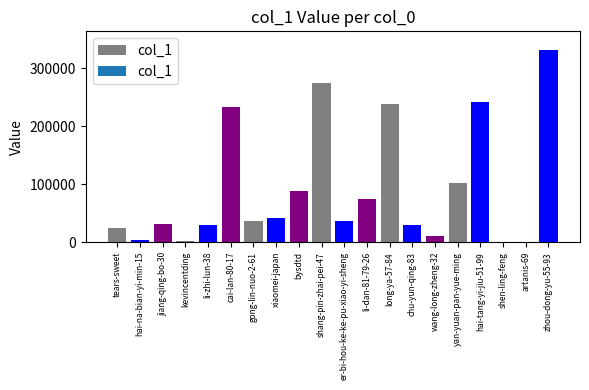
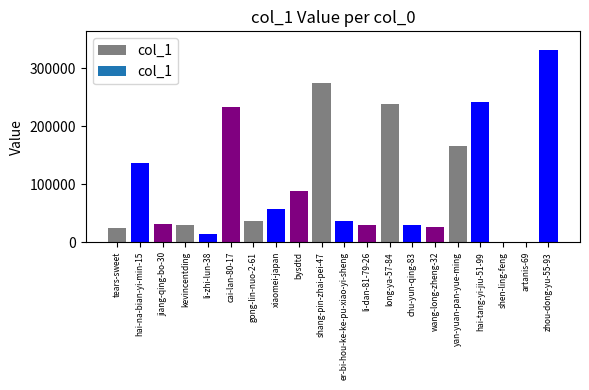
  {
    "tears-sweet": 20000,
-   "hai-na-bian-yi-min-15": 0,
+   "hai-na-bian-yi-min-15": 140000,
    "jiang-qing-bo-30": 30000,
-   "kevincentding": 0,
-   "li-zhi-lun-38": 30000,
+   "kevincentding": 30000,
+   "li-zhi-lun-38": 10000,
    "cai-lan-80-17": 230000,
    "gong-lin-nuo-2-61": 40000,
-   "xiaomei-japan": 40000,
+   "xiaomei-japan": 60000,
    "bysdtd": 90000,
    "shang-pin-zhai-pei-47": 280000,
    "er-bi-hou-ke-ke-pu-xiao-yi-sheng": 40000,
-   "li-dan-81-79-26": 70000,
+   "li-dan-81-79-26": 30000,
    "long-ya-57-84": 240000,
    "chu-yun-qing-83": 30000,
-   "wang-long-zheng-32": 10000,
-   "yan-yuan-pan-yue-ming": 100000,
+   "wang-long-zheng-32": 30000,
+   "yan-yuan-pan-yue-ming": 170000,
    "hai-tang-yi-jiu-51-99": 240000,
    "zhou-dong-yu-55-93": 330000
  }
